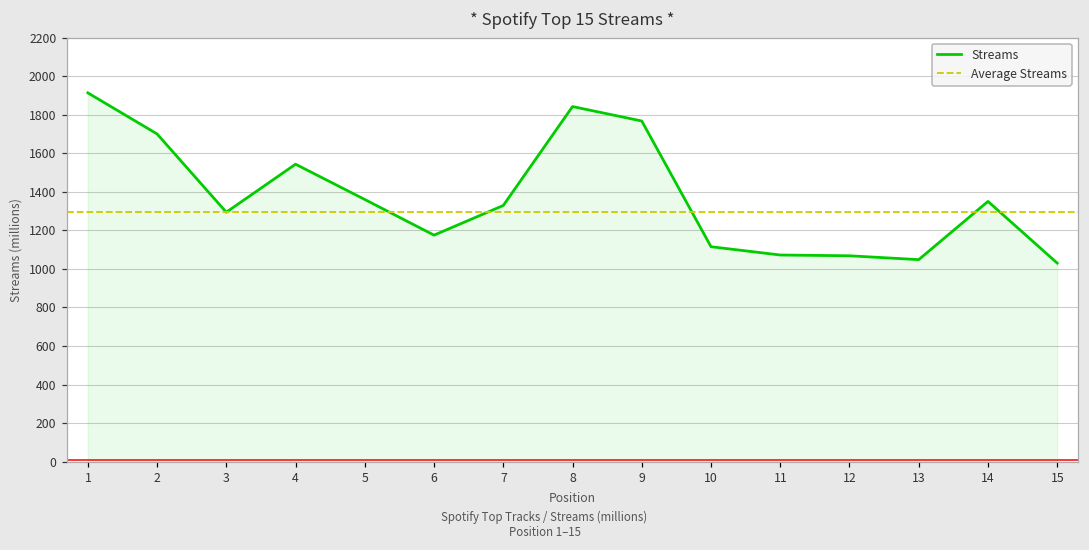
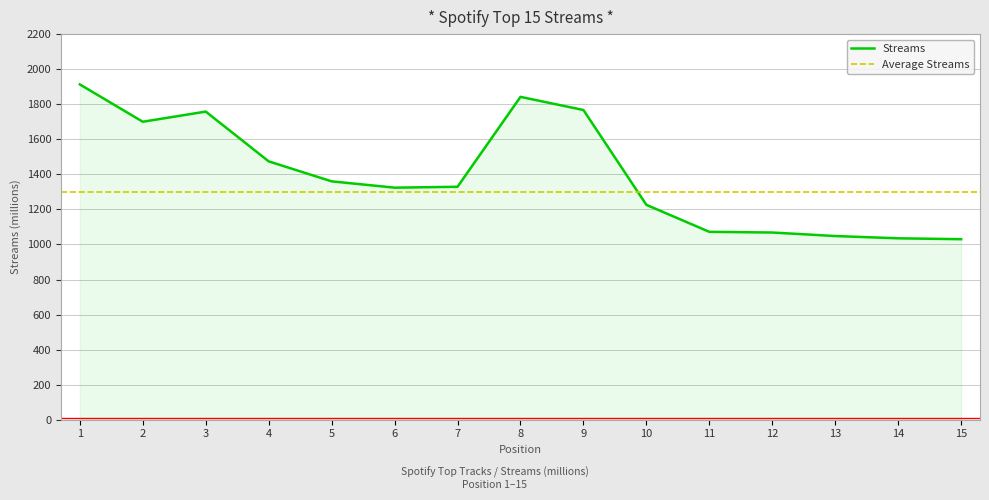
  {
    "1": 1910,
    "2": 1700,
-   "3": 1290,
-   "4": 1540,
+   "3": 1760,
+   "4": 1470,
    "5": 1360,
-   "6": 1180,
+   "6": 1320,
    "7": 1330,
    "8": 1840,
    "9": 1770,
-   "10": 1120,
+   "10": 1230,
    "11": 1070,
    "12": 1070,
    "13": 1050,
-   "14": 1350,
+   "14": 1040,
    "15": 1030
  }
